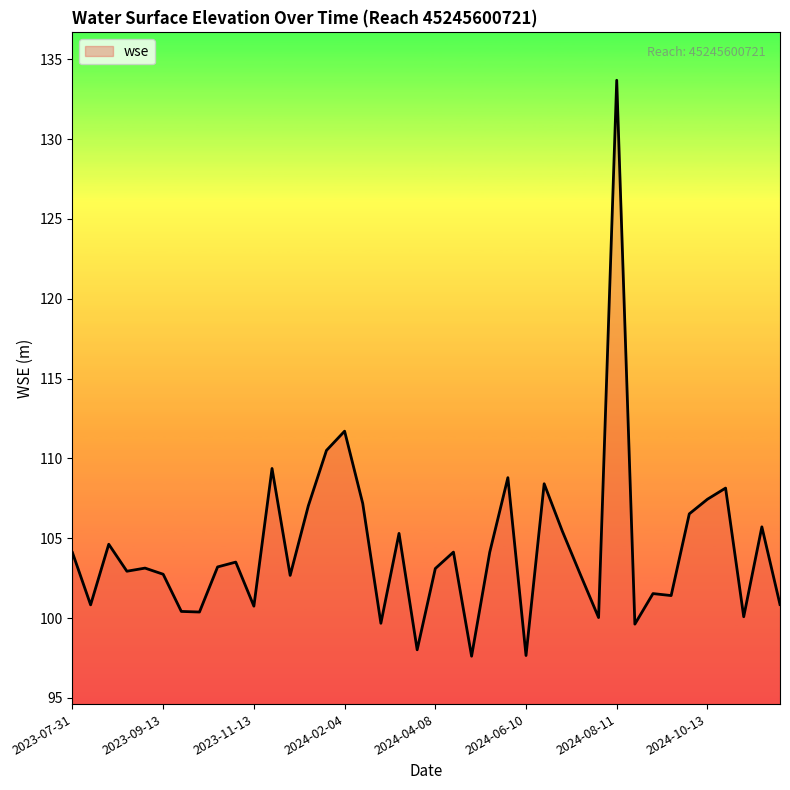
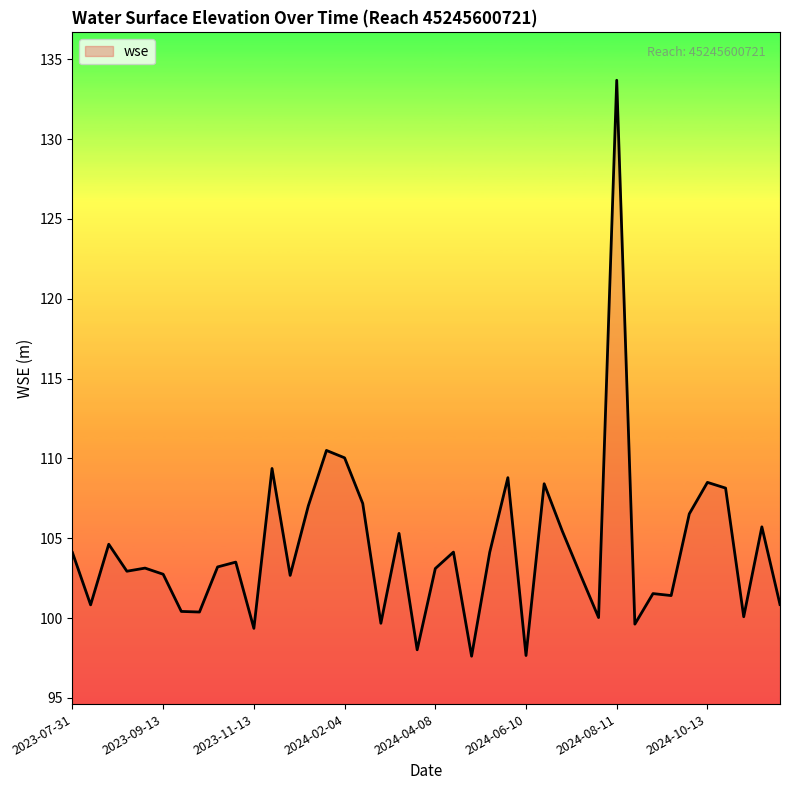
  {
    "2023-07-31": 104.1,
    "2023-09-13": 102.7,
-   "2023-11-13": 100.7,
-   "2024-02-04": 111.7,
+   "2023-11-13": 99.4,
+   "2024-02-04": 110.0,
    "2024-04-08": 103.1,
    "2024-06-10": 97.7,
    "2024-08-11": 133.7,
-   "2024-10-13": 107.4
+   "2024-10-13": 108.5
  }
